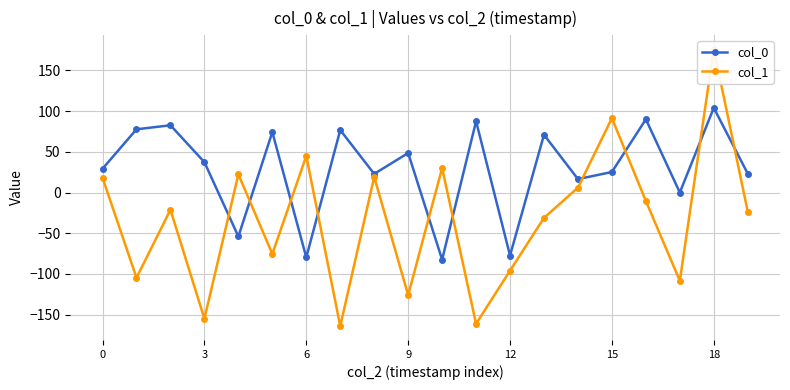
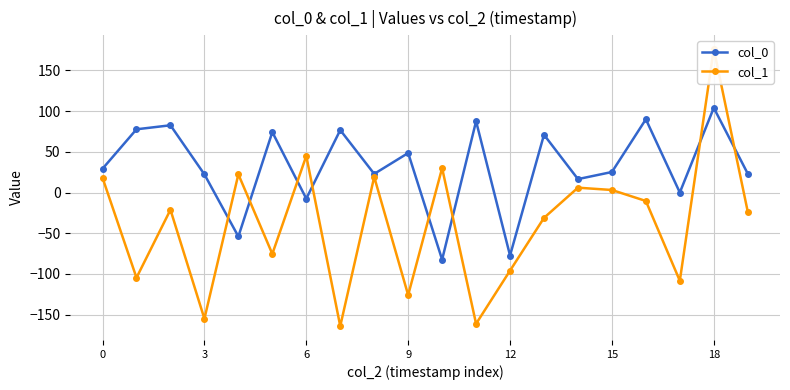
  {
    "col_0": {
      "0": 30,
-     "3": 40,
-     "6": -80,
+     "3": 20,
+     "6": -10,
      "9": 50,
      "12": -80,
      "15": 30,
      "18": 100
    },
    "col_1": {
      "0": 20,
      "3": -150,
      "6": 40,
      "9": -130,
      "12": -100,
-     "15": 90
+     "15": 0
    }
  }
